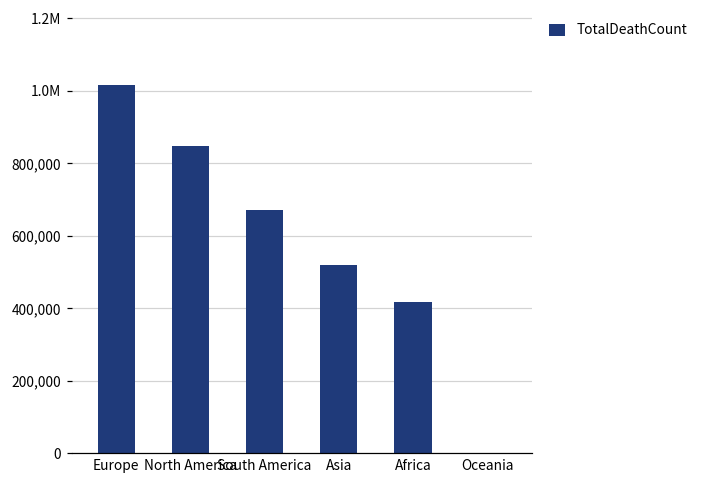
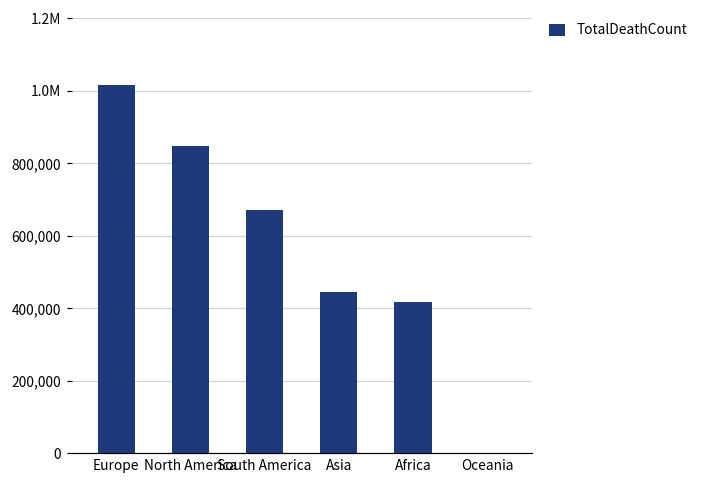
  {
    "Europe": "1,020,000",
-   "Asia": "520,000",
+   "Asia": "440,000",
    "Africa": "420,000"
  }
